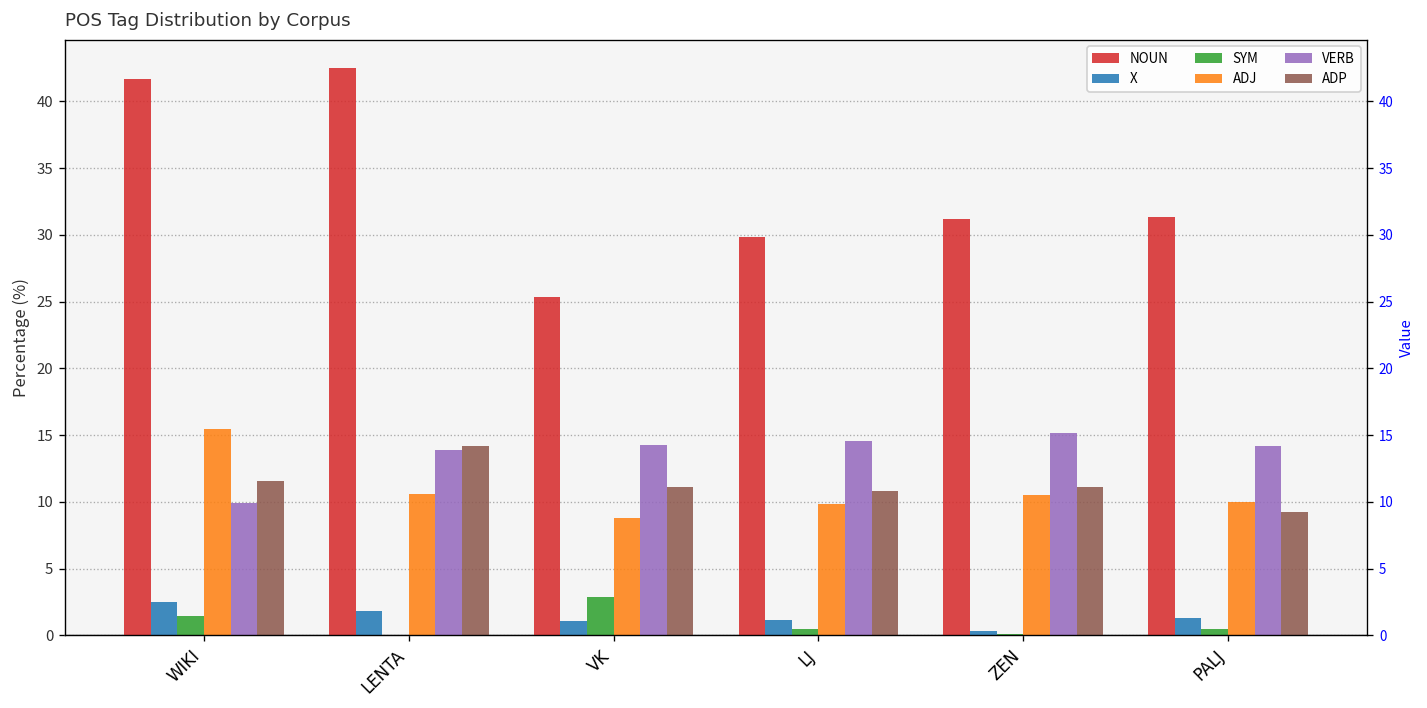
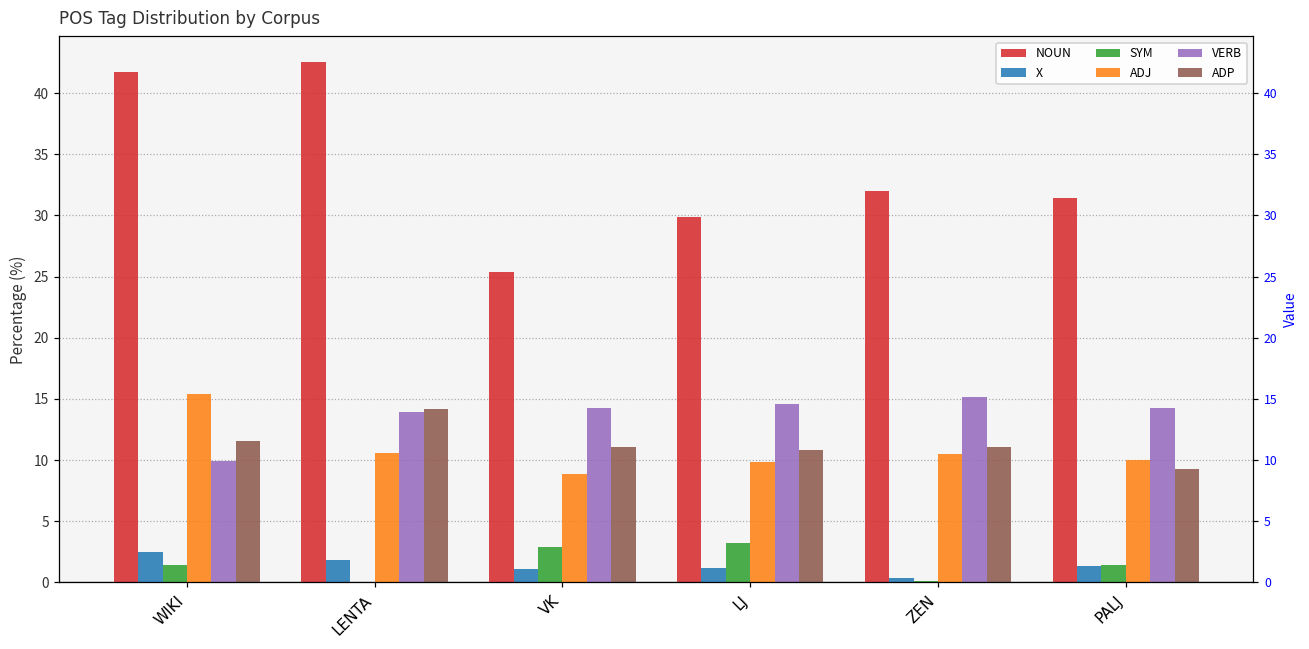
  {
    "NOUN": {
      "WIKI": 41.7,
      "LENTA": 42.5,
      "VK": 25.4,
      "LJ": 29.8,
-     "ZEN": 31.2,
+     "ZEN": 32.0,
      "PALJ": 31.4
    },
    "X": {
      "WIKI": 2.5,
      "LENTA": 1.9,
      "VK": 1.1,
      "LJ": 1.2,
      "ZEN": 0.4,
      "PALJ": 1.3
    },
    "SYM": {
      "WIKI": 1.5,
      "VK": 2.9,
-     "LJ": 0.5,
-     "PALJ": 0.5
+     "LJ": 3.2,
+     "PALJ": 1.4
    },
    "ADJ": {
      "WIKI": 15.4,
      "LENTA": 10.6,
      "VK": 8.8,
      "LJ": 9.9,
      "ZEN": 10.5,
      "PALJ": 10.0
    },
    "VERB": {
      "WIKI": 10.0,
      "LENTA": 13.9,
      "VK": 14.3,
      "LJ": 14.6,
      "ZEN": 15.1,
      "PALJ": 14.2
    },
    "ADP": {
      "WIKI": 11.6,
      "LENTA": 14.2,
      "VK": 11.1,
      "LJ": 10.9,
      "ZEN": 11.1,
      "PALJ": 9.3
    }
  }
